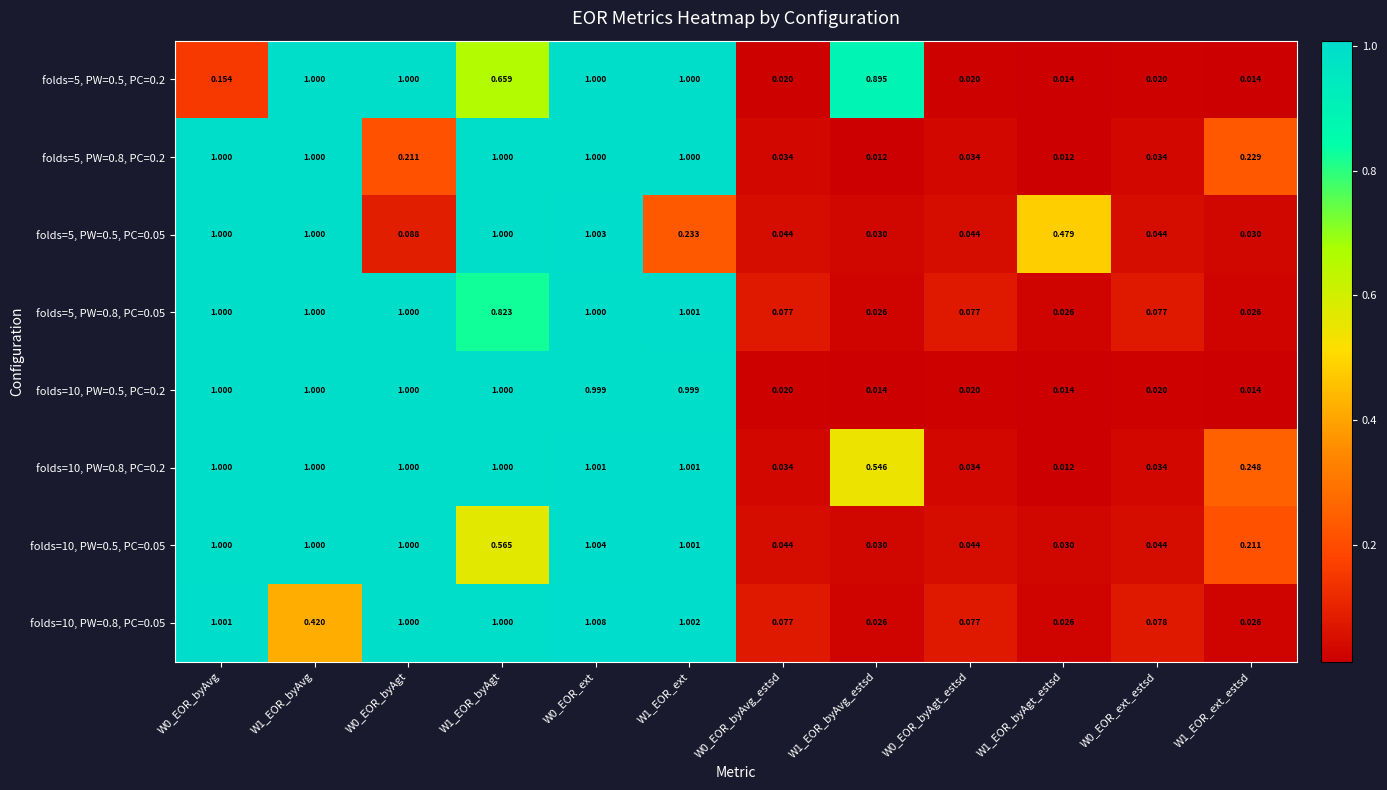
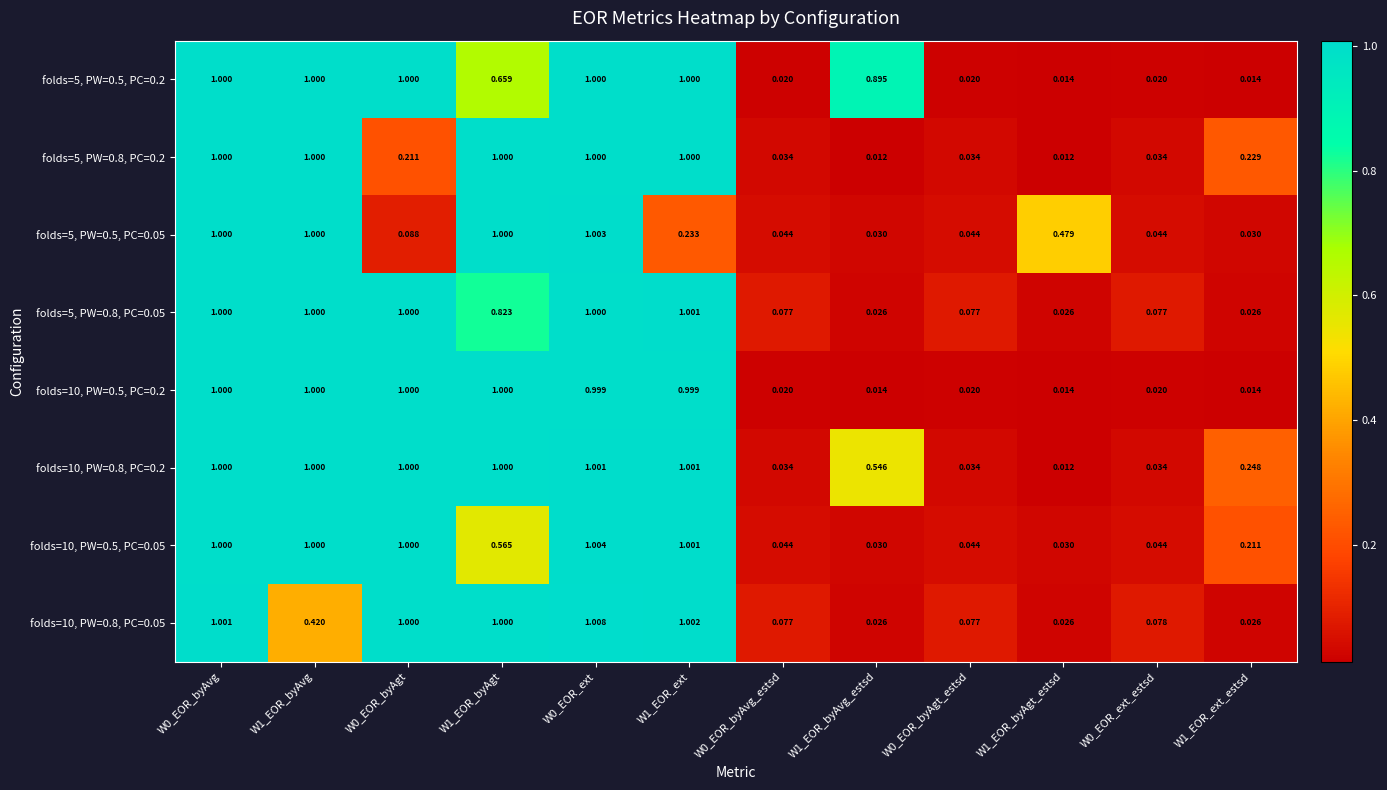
  {
    "folds=5, PW=0.5, PC=0.2": {
-     "W0_EOR_byAvg": 0.154,
+     "W0_EOR_byAvg": 1.000,
      "W1_EOR_byAvg": 1.000,
      "W0_EOR_byAgt": 1.000,
      "W1_EOR_byAgt": 0.659,
      "W0_EOR_ext": 1.000,
      "W1_EOR_ext": 1.000,
      "W0_EOR_byAvg_estsd": 0.020,
      "W1_EOR_byAvg_estsd": 0.895,
      "W0_EOR_byAgt_estsd": 0.020,
      "W1_EOR_byAgt_estsd": 0.014,
      "W0_EOR_ext_estsd": 0.020,
      "W1_EOR_ext_estsd": 0.014
    },
    "folds=5, PW=0.8, PC=0.2": {
      "W0_EOR_byAvg": 1.000,
      "W1_EOR_byAvg": 1.000,
      "W0_EOR_byAgt": 0.211,
      "W1_EOR_byAgt": 1.000,
      "W0_EOR_ext": 1.000,
      "W1_EOR_ext": 1.000,
      "W0_EOR_byAvg_estsd": 0.034,
      "W1_EOR_byAvg_estsd": 0.012,
      "W0_EOR_byAgt_estsd": 0.034,
      "W1_EOR_byAgt_estsd": 0.012,
      "W0_EOR_ext_estsd": 0.034,
      "W1_EOR_ext_estsd": 0.229
    },
    "folds=5, PW=0.5, PC=0.05": {
      "W0_EOR_byAvg": 1.000,
      "W1_EOR_byAvg": 1.000,
      "W0_EOR_byAgt": 0.088,
      "W1_EOR_byAgt": 1.000,
      "W0_EOR_ext": 1.003,
      "W1_EOR_ext": 0.233,
      "W0_EOR_byAvg_estsd": 0.044,
      "W1_EOR_byAvg_estsd": 0.030,
      "W0_EOR_byAgt_estsd": 0.044,
      "W1_EOR_byAgt_estsd": 0.479,
      "W0_EOR_ext_estsd": 0.044,
      "W1_EOR_ext_estsd": 0.030
    },
    "folds=5, PW=0.8, PC=0.05": {
      "W0_EOR_byAvg": 1.000,
      "W1_EOR_byAvg": 1.000,
      "W0_EOR_byAgt": 1.000,
      "W1_EOR_byAgt": 0.823,
      "W0_EOR_ext": 1.000,
      "W1_EOR_ext": 1.001,
      "W0_EOR_byAvg_estsd": 0.077,
      "W1_EOR_byAvg_estsd": 0.026,
      "W0_EOR_byAgt_estsd": 0.077,
      "W1_EOR_byAgt_estsd": 0.026,
      "W0_EOR_ext_estsd": 0.077,
      "W1_EOR_ext_estsd": 0.026
    },
    "folds=10, PW=0.5, PC=0.2": {
      "W0_EOR_byAvg": 1.000,
      "W1_EOR_byAvg": 1.000,
      "W0_EOR_byAgt": 1.000,
      "W1_EOR_byAgt": 1.000,
      "W0_EOR_ext": 0.999,
      "W1_EOR_ext": 0.999,
      "W0_EOR_byAvg_estsd": 0.020,
      "W1_EOR_byAvg_estsd": 0.014,
      "W0_EOR_byAgt_estsd": 0.020,
      "W1_EOR_byAgt_estsd": 0.014,
      "W0_EOR_ext_estsd": 0.020,
      "W1_EOR_ext_estsd": 0.014
    },
    "folds=10, PW=0.8, PC=0.2": {
      "W0_EOR_byAvg": 1.000,
      "W1_EOR_byAvg": 1.000,
      "W0_EOR_byAgt": 1.000,
      "W1_EOR_byAgt": 1.000,
      "W0_EOR_ext": 1.001,
      "W1_EOR_ext": 1.001,
      "W0_EOR_byAvg_estsd": 0.034,
      "W1_EOR_byAvg_estsd": 0.546,
      "W0_EOR_byAgt_estsd": 0.034,
      "W1_EOR_byAgt_estsd": 0.012,
      "W0_EOR_ext_estsd": 0.034,
      "W1_EOR_ext_estsd": 0.248
    },
    "folds=10, PW=0.5, PC=0.05": {
      "W0_EOR_byAvg": 1.000,
      "W1_EOR_byAvg": 1.000,
      "W0_EOR_byAgt": 1.000,
      "W1_EOR_byAgt": 0.565,
      "W0_EOR_ext": 1.004,
      "W1_EOR_ext": 1.001,
      "W0_EOR_byAvg_estsd": 0.044,
      "W1_EOR_byAvg_estsd": 0.030,
      "W0_EOR_byAgt_estsd": 0.044,
      "W1_EOR_byAgt_estsd": 0.030,
      "W0_EOR_ext_estsd": 0.044,
      "W1_EOR_ext_estsd": 0.211
    },
    "folds=10, PW=0.8, PC=0.05": {
      "W0_EOR_byAvg": 1.001,
      "W1_EOR_byAvg": 0.420,
      "W0_EOR_byAgt": 1.000,
      "W1_EOR_byAgt": 1.000,
      "W0_EOR_ext": 1.008,
      "W1_EOR_ext": 1.002,
      "W0_EOR_byAvg_estsd": 0.077,
      "W1_EOR_byAvg_estsd": 0.026,
      "W0_EOR_byAgt_estsd": 0.077,
      "W1_EOR_byAgt_estsd": 0.026,
      "W0_EOR_ext_estsd": 0.078,
      "W1_EOR_ext_estsd": 0.026
    }
  }
